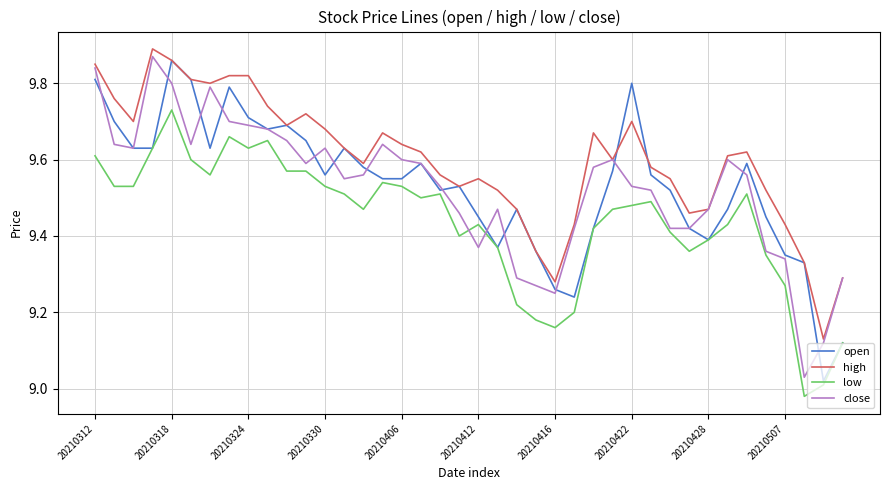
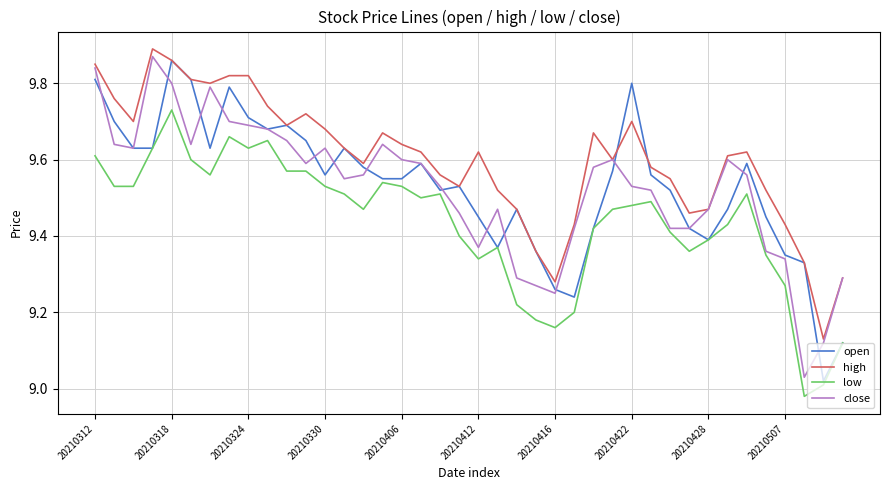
  {
    "open": {
      "20210312": 9.81,
      "20210324": 9.71,
      "20210330": 9.56,
      "20210406": 9.55,
      "20210412": 9.45,
      "20210416": 9.26,
      "20210422": 9.80,
      "20210507": 9.35
    },
    "high": {
      "20210312": 9.85,
      "20210324": 9.82,
      "20210330": 9.68,
      "20210406": 9.64,
-     "20210412": 9.55,
+     "20210412": 9.62,
      "20210416": 9.28,
      "20210422": 9.70,
      "20210507": 9.43
    },
    "low": {
      "20210312": 9.61,
      "20210318": 9.73,
      "20210324": 9.63,
      "20210330": 9.53,
      "20210406": 9.53,
-     "20210412": 9.43,
+     "20210412": 9.34,
      "20210416": 9.16,
      "20210422": 9.48,
      "20210507": 9.27
    },
    "close": {
      "20210312": 9.84,
      "20210318": 9.80,
      "20210324": 9.69,
      "20210330": 9.63,
      "20210406": 9.60,
      "20210412": 9.37,
      "20210416": 9.25,
      "20210422": 9.53,
      "20210507": 9.34
    }
  }
